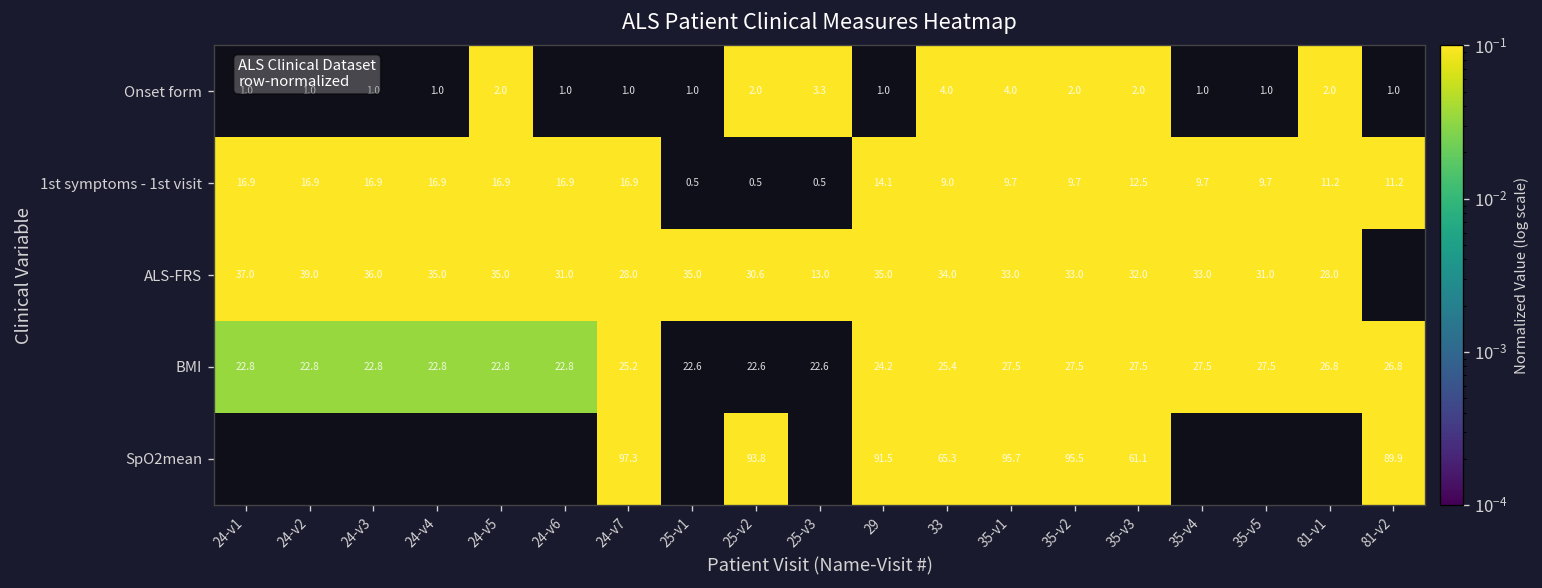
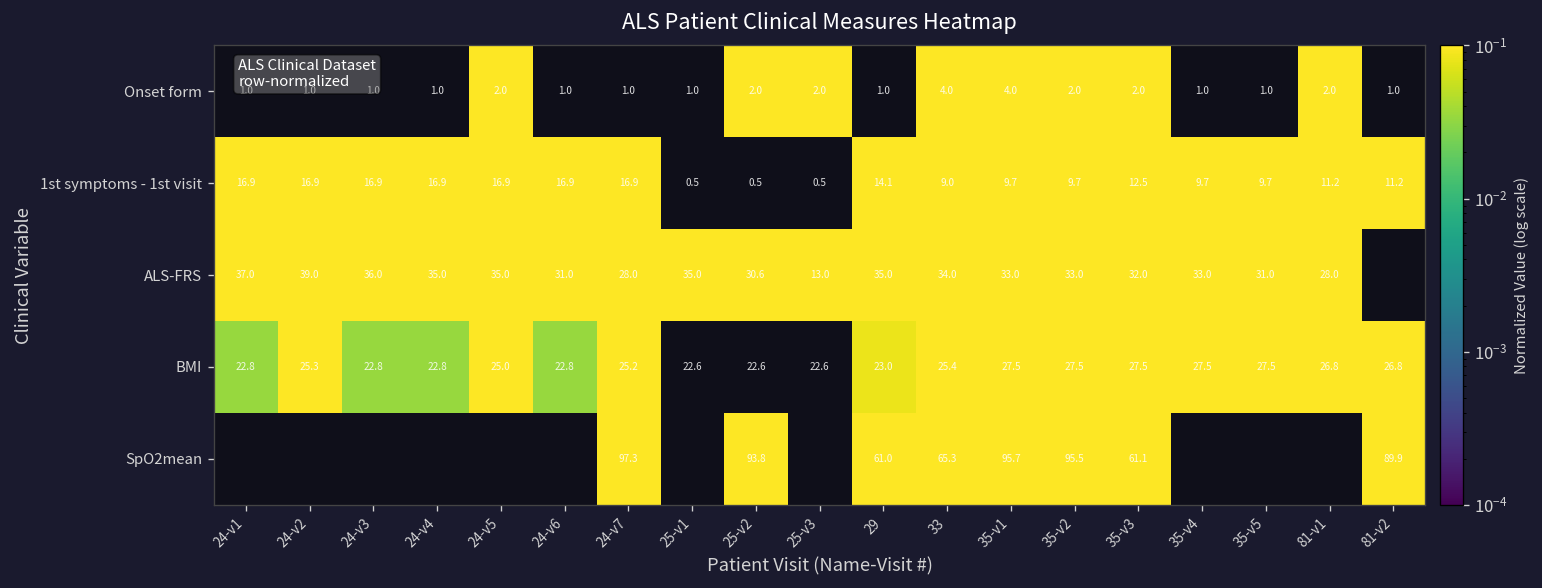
  {
    "Onset form": {
      "24-v4": 1.0,
      "24-v5": 2.0,
      "24-v6": 1.0,
      "24-v7": 1.0,
      "25-v1": 1.0,
      "25-v2": 2.0,
-     "25-v3": 3.3,
+     "25-v3": 2.0,
      "29": 1.0,
      "33": 4.0,
      "35-v1": 4.0,
      "35-v2": 2.0,
      "35-v3": 2.0,
      "35-v4": 1.0,
      "35-v5": 1.0,
      "81-v1": 2.0,
      "81-v2": 1.0
    },
    "1st symptoms - 1st visit": {
      "24-v1": 16.9,
      "24-v2": 16.9,
      "24-v3": 16.9,
      "24-v4": 16.9,
      "24-v5": 16.9,
      "24-v6": 16.9,
      "24-v7": 16.9,
      "25-v1": 0.5,
      "25-v2": 0.5,
      "25-v3": 0.5,
      "29": 14.1,
      "33": 9.0,
      "35-v1": 9.7,
      "35-v2": 9.7,
      "35-v3": 12.5,
      "35-v4": 9.7,
      "35-v5": 9.7,
      "81-v1": 11.2,
      "81-v2": 11.2
    },
    "ALS-FRS": {
      "24-v1": 37.0,
      "24-v2": 39.0,
      "24-v3": 36.0,
      "24-v4": 35.0,
      "24-v5": 35.0,
      "24-v6": 31.0,
      "24-v7": 28.0,
      "25-v1": 35.0,
      "25-v2": 30.6,
      "25-v3": 13.0,
      "29": 35.0,
      "33": 34.0,
      "35-v1": 33.0,
      "35-v2": 33.0,
      "35-v3": 32.0,
      "35-v4": 33.0,
      "35-v5": 31.0,
      "81-v1": 28.0
    },
    "BMI": {
      "24-v1": 22.8,
-     "24-v2": 22.8,
+     "24-v2": 25.3,
      "24-v3": 22.8,
      "24-v4": 22.8,
-     "24-v5": 22.8,
+     "24-v5": 25.0,
      "24-v6": 22.8,
      "24-v7": 25.2,
      "25-v1": 22.6,
      "25-v2": 22.6,
      "25-v3": 22.6,
-     "29": 24.2,
+     "29": 23.0,
      "33": 25.4,
      "35-v1": 27.5,
      "35-v2": 27.5,
      "35-v3": 27.5,
      "35-v4": 27.5,
      "35-v5": 27.5,
      "81-v1": 26.8,
      "81-v2": 26.8
    },
    "SpO2mean": {
      "24-v7": 97.3,
      "25-v2": 93.8,
-     "29": 91.5,
+     "29": 61.0,
      "33": 65.3,
      "35-v1": 95.7,
      "35-v2": 95.5,
      "35-v3": 61.1,
      "81-v2": 89.9
    }
  }
